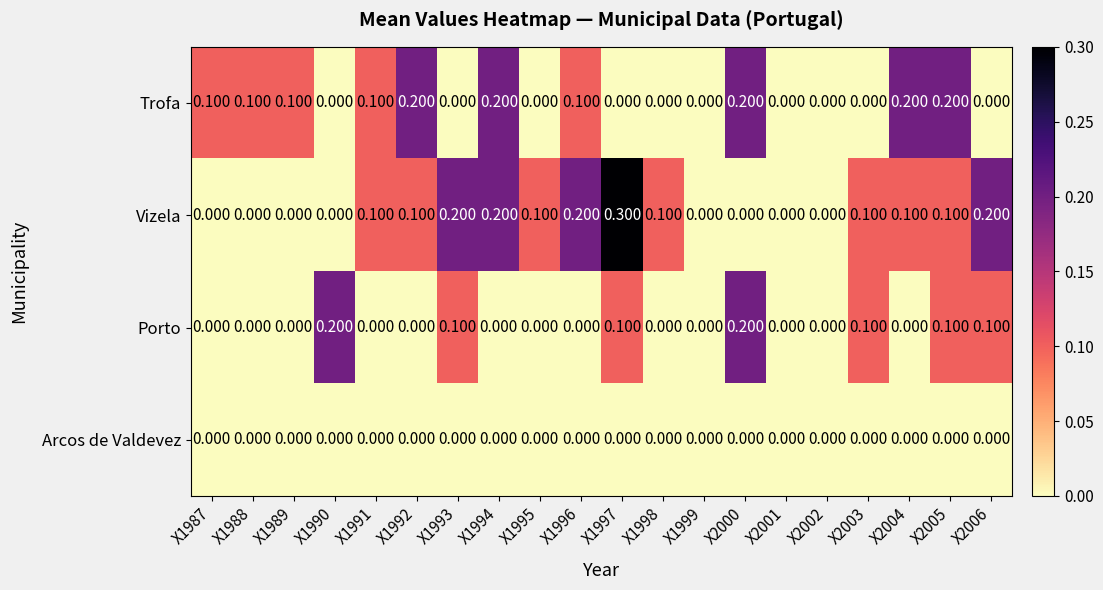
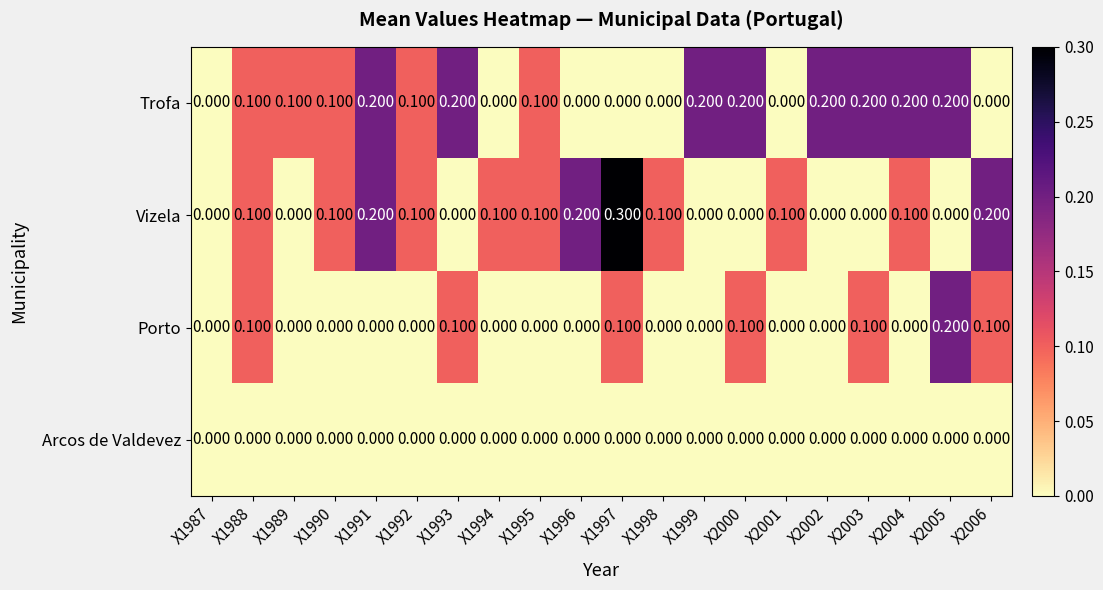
  {
    "Trofa": {
-     "X1987": 0.100,
+     "X1987": 0.000,
      "X1988": 0.100,
      "X1989": 0.100,
-     "X1990": 0.000,
-     "X1991": 0.100,
-     "X1992": 0.200,
-     "X1993": 0.000,
-     "X1994": 0.200,
-     "X1995": 0.000,
-     "X1996": 0.100,
+     "X1990": 0.100,
+     "X1991": 0.200,
+     "X1992": 0.100,
+     "X1993": 0.200,
+     "X1994": 0.000,
+     "X1995": 0.100,
+     "X1996": 0.000,
      "X1997": 0.000,
      "X1998": 0.000,
-     "X1999": 0.000,
+     "X1999": 0.200,
      "X2000": 0.200,
      "X2001": 0.000,
-     "X2002": 0.000,
-     "X2003": 0.000,
+     "X2002": 0.200,
+     "X2003": 0.200,
      "X2004": 0.200,
      "X2005": 0.200,
      "X2006": 0.000
    },
    "Vizela": {
      "X1987": 0.000,
-     "X1988": 0.000,
+     "X1988": 0.100,
      "X1989": 0.000,
-     "X1990": 0.000,
-     "X1991": 0.100,
+     "X1990": 0.100,
+     "X1991": 0.200,
      "X1992": 0.100,
-     "X1993": 0.200,
-     "X1994": 0.200,
+     "X1993": 0.000,
+     "X1994": 0.100,
      "X1995": 0.100,
      "X1996": 0.200,
      "X1997": 0.300,
      "X1998": 0.100,
      "X1999": 0.000,
      "X2000": 0.000,
-     "X2001": 0.000,
+     "X2001": 0.100,
      "X2002": 0.000,
-     "X2003": 0.100,
+     "X2003": 0.000,
      "X2004": 0.100,
-     "X2005": 0.100,
+     "X2005": 0.000,
      "X2006": 0.200
    },
    "Porto": {
      "X1987": 0.000,
-     "X1988": 0.000,
+     "X1988": 0.100,
      "X1989": 0.000,
-     "X1990": 0.200,
+     "X1990": 0.000,
      "X1991": 0.000,
      "X1992": 0.000,
      "X1993": 0.100,
      "X1994": 0.000,
      "X1995": 0.000,
      "X1996": 0.000,
      "X1997": 0.100,
      "X1998": 0.000,
      "X1999": 0.000,
-     "X2000": 0.200,
+     "X2000": 0.100,
      "X2001": 0.000,
      "X2002": 0.000,
      "X2003": 0.100,
      "X2004": 0.000,
-     "X2005": 0.100,
+     "X2005": 0.200,
      "X2006": 0.100
    },
    "Arcos de Valdevez": {
      "X1987": 0.000,
      "X1988": 0.000,
      "X1989": 0.000,
      "X1990": 0.000,
      "X1991": 0.000,
      "X1992": 0.000,
      "X1993": 0.000,
      "X1994": 0.000,
      "X1995": 0.000,
      "X1996": 0.000,
      "X1997": 0.000,
      "X1998": 0.000,
      "X1999": 0.000,
      "X2000": 0.000,
      "X2001": 0.000,
      "X2002": 0.000,
      "X2003": 0.000,
      "X2004": 0.000,
      "X2005": 0.000,
      "X2006": 0.000
    }
  }
